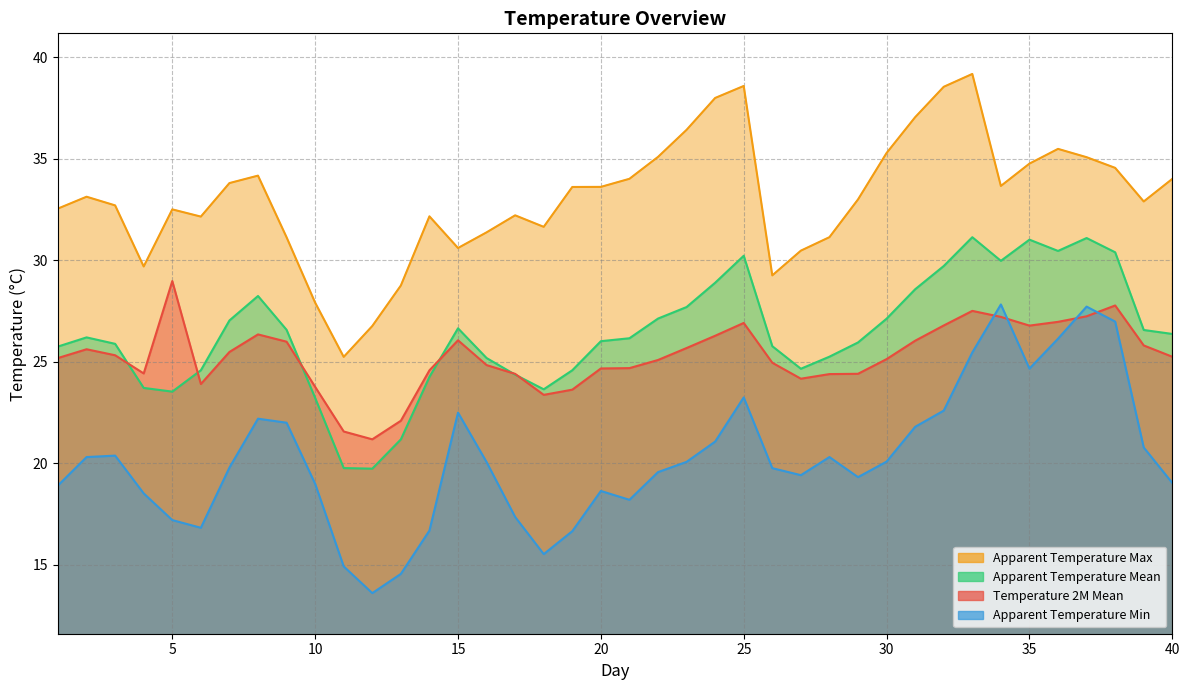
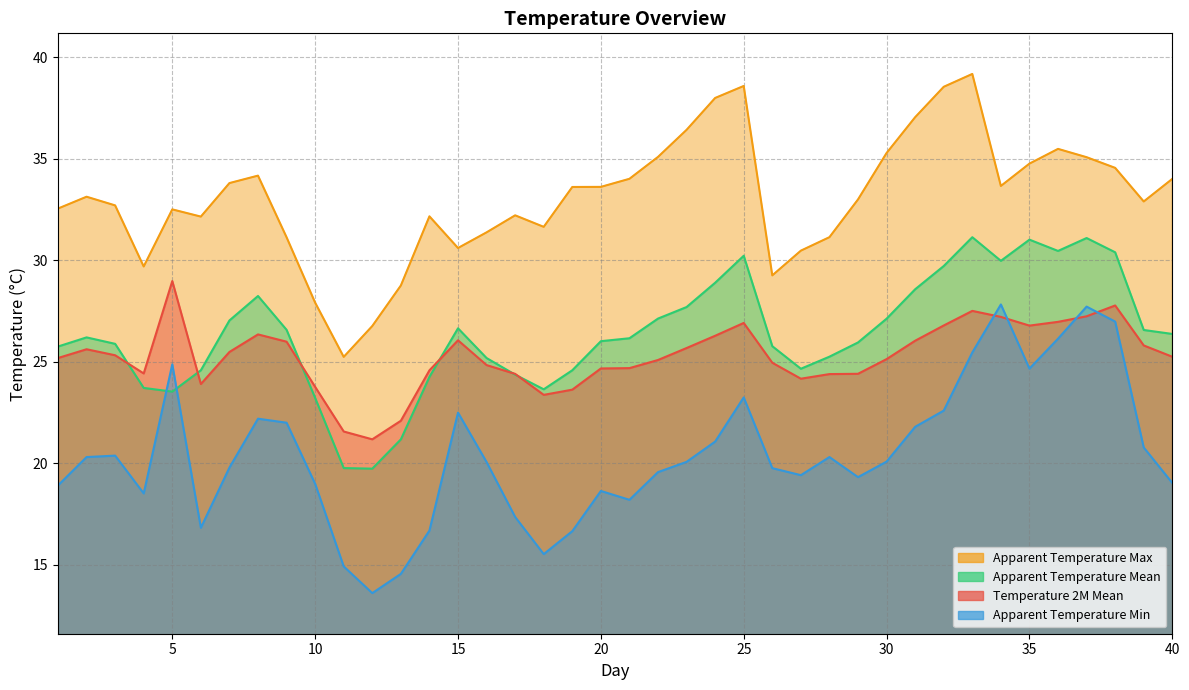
  {
    "Apparent Temperature Max": {
      "5": 32.5,
      "10": 27.9,
      "15": 30.6,
      "20": 33.6,
      "25": 38.6,
      "30": 35.3,
      "35": 34.8,
      "40": 34.0
    },
    "Apparent Temperature Mean": {
      "5": 23.5,
      "10": 23.2,
      "15": 26.7,
      "20": 26.0,
      "25": 30.2,
      "30": 27.1,
      "35": 31.0,
      "40": 26.4
    },
    "Temperature 2M Mean": {
      "5": 29.0,
      "10": 23.8,
      "15": 26.1,
      "20": 24.7,
      "25": 26.9,
      "30": 25.1,
      "35": 26.8,
      "40": 25.2
    },
    "Apparent Temperature Min": {
-     "5": 17.2,
+     "5": 24.9,
      "10": 19.0,
      "15": 22.5,
      "20": 18.6,
      "25": 23.2,
      "30": 20.1,
      "35": 24.7,
      "40": 19.0
    }
  }
